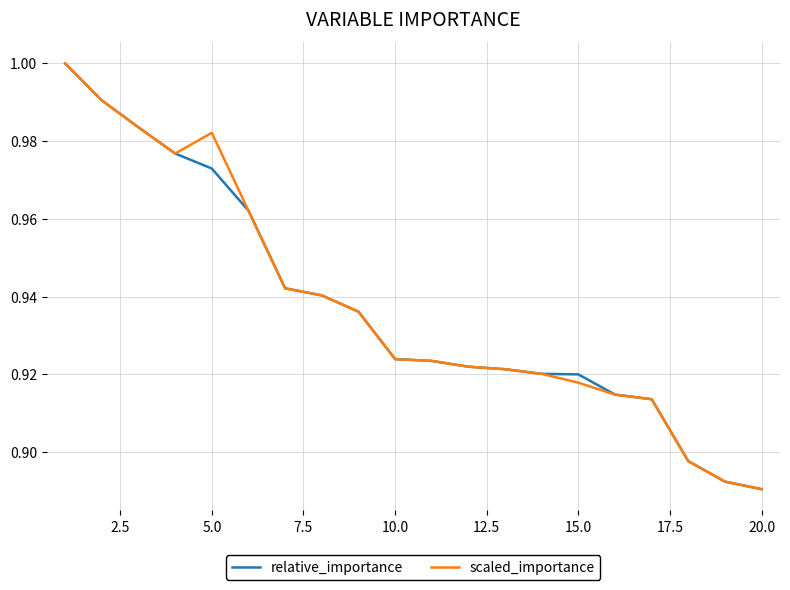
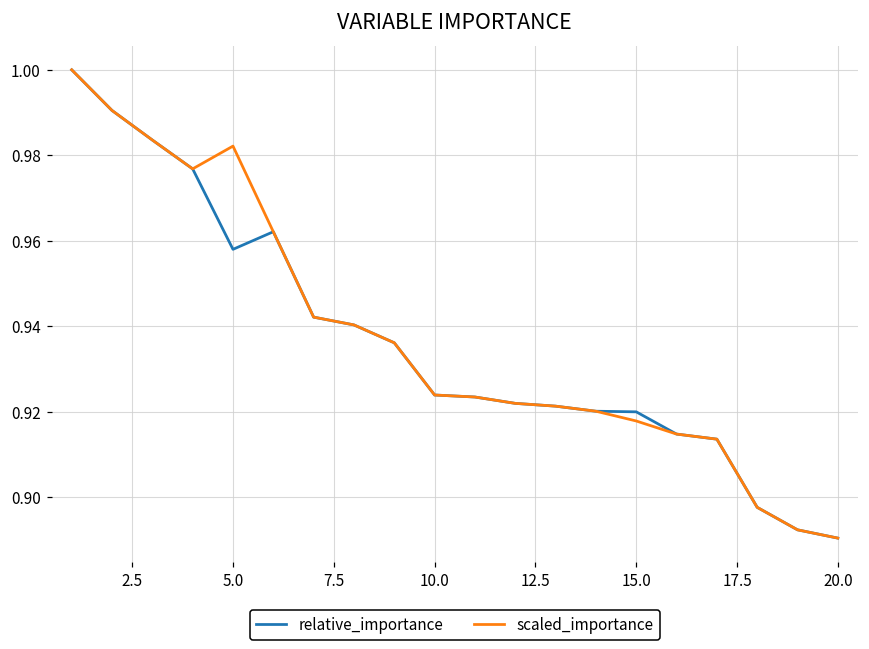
  {
    "relative_importance": {
-     "5.0": 0.973,
+     "5.0": 0.958,
      "15.0": 0.920
    },
    "scaled_importance": {
      "5.0": 0.982,
      "15.0": 0.918
    }
  }
